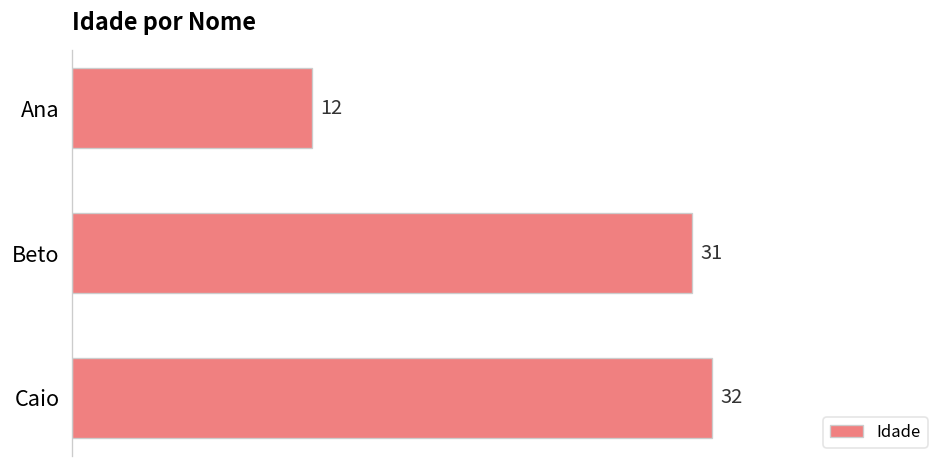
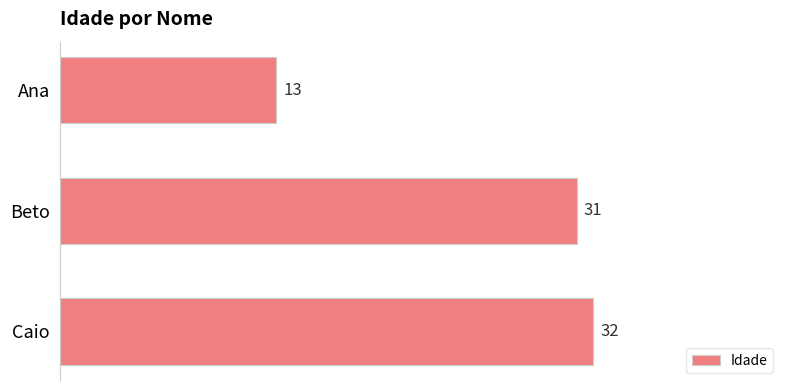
  {
-   "Ana": 12,
+   "Ana": 13,
    "Beto": 31,
    "Caio": 32
  }
